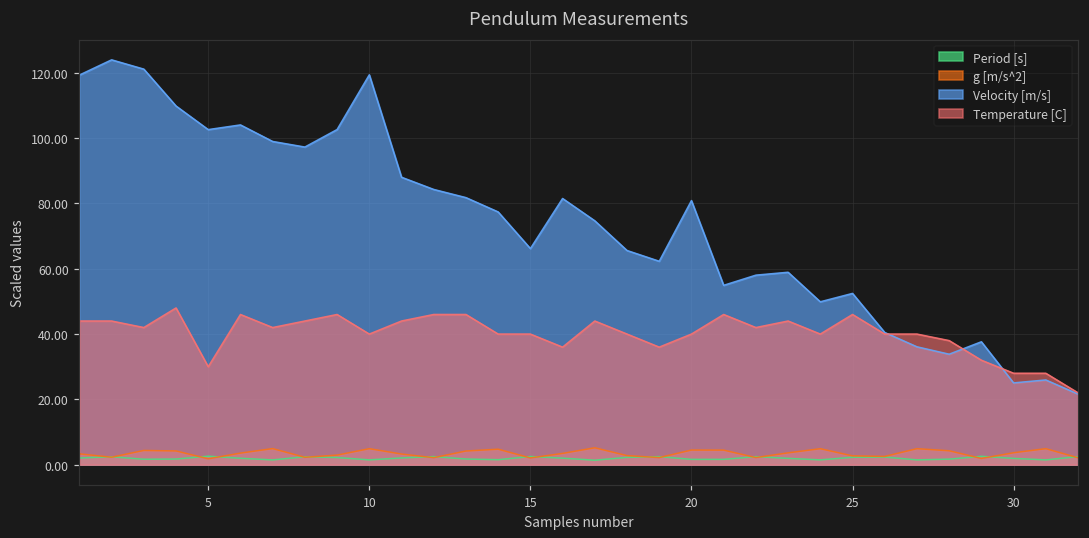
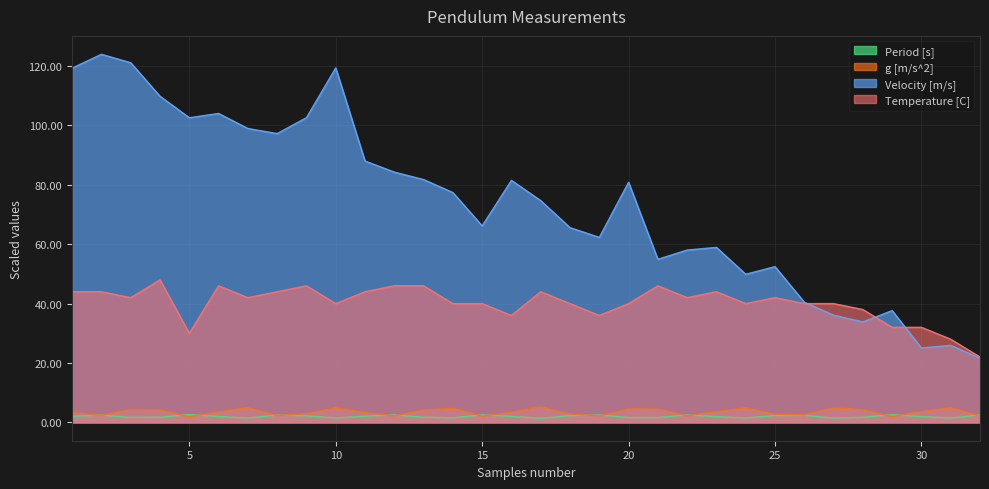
  {
    "Period [s]": {
      "10": 1,
      "20": 2,
      "30": 2
    },
    "g [m/s^2]": {
      "10": 5,
      "20": 4,
      "30": 4
    },
    "Velocity [m/s]": {
      "5": 103,
      "10": 119,
      "15": 66,
      "20": 81,
      "25": 52,
      "30": 25
    },
    "Temperature [C]": {
      "5": 30,
      "10": 40,
      "15": 40,
      "20": 40,
-     "25": 46,
-     "30": 28
+     "25": 42,
+     "30": 32
    }
  }
